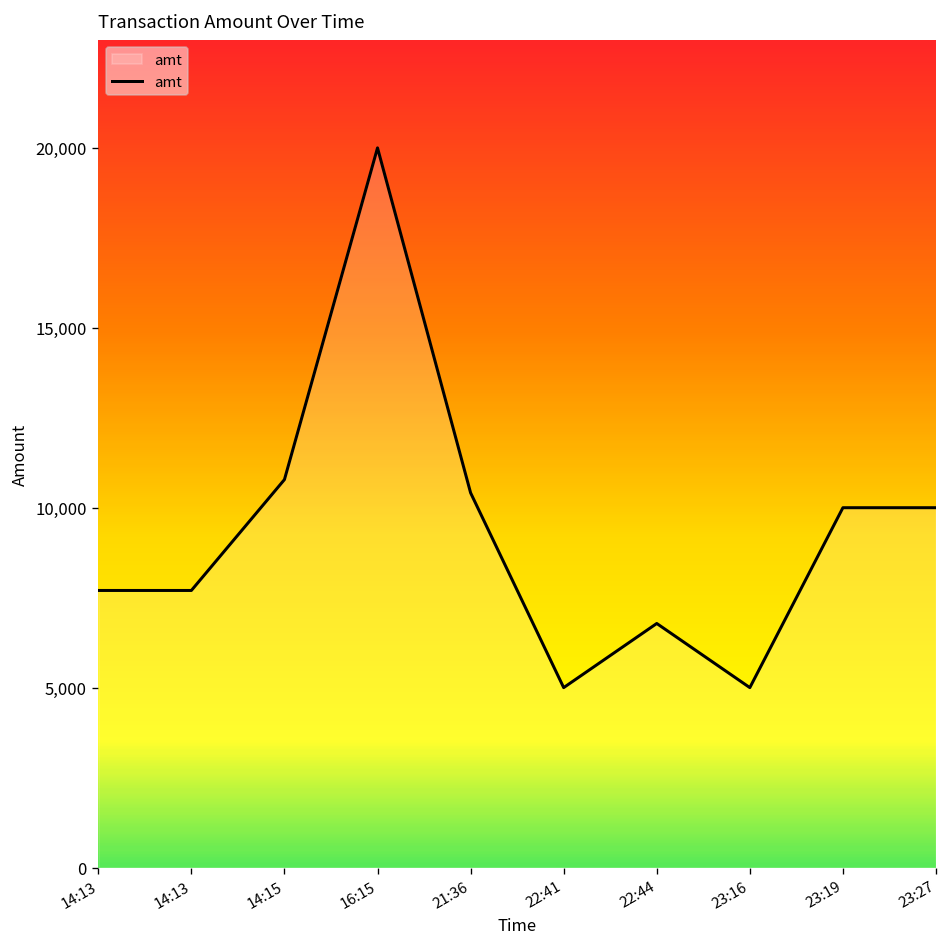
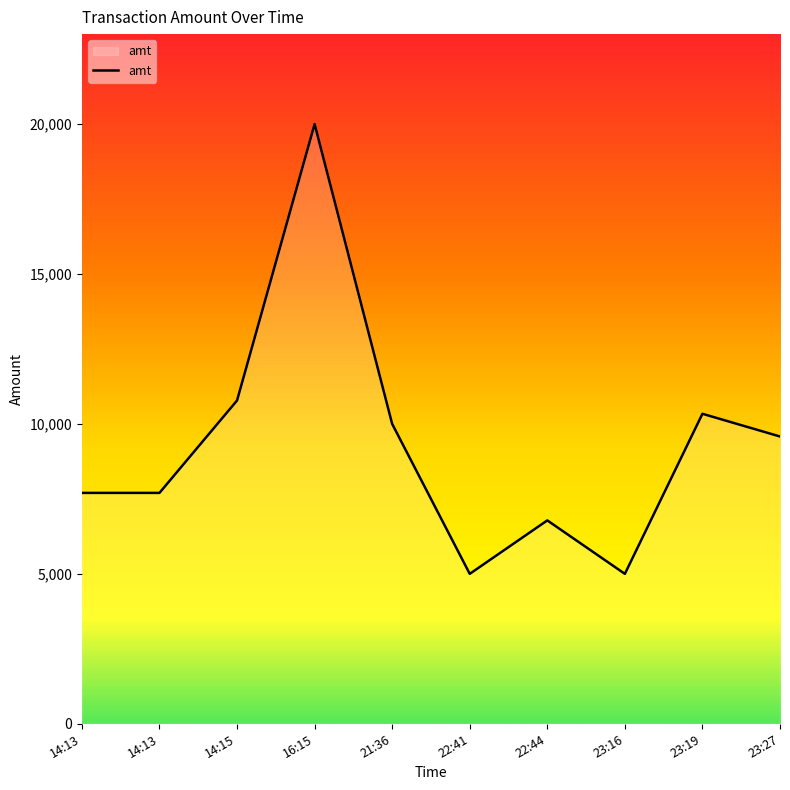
  {
    "14:15": "10,800",
    "16:15": "20,000",
-   "21:36": "10,400",
+   "21:36": "10,000",
    "22:41": "5,000",
    "22:44": "6,800",
    "23:16": "5,000",
-   "23:19": "10,000",
-   "23:27": "10,000"
+   "23:19": "10,300",
+   "23:27": "9,600"
  }
